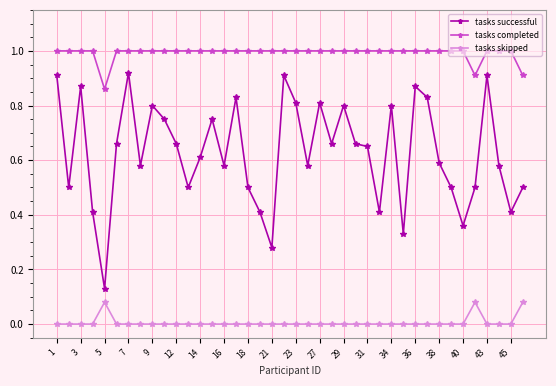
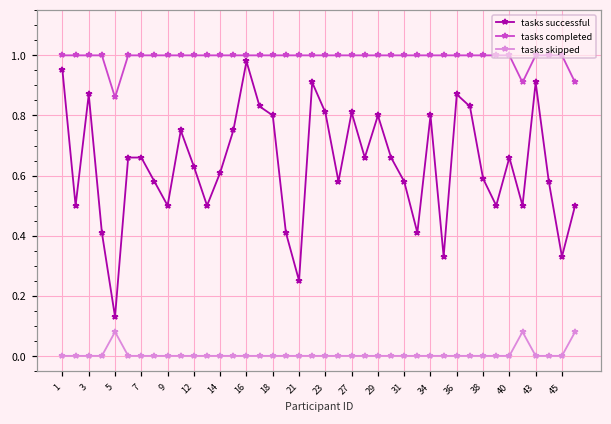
  {
    "tasks successful": {
-     "1": 0.91,
+     "1": 0.95,
      "3": 0.87,
      "5": 0.13,
-     "7": 0.92,
-     "9": 0.8,
-     "12": 0.66,
+     "7": 0.66,
+     "9": 0.5,
+     "12": 0.63,
      "14": 0.61,
-     "16": 0.58,
-     "18": 0.5,
-     "21": 0.28,
+     "16": 0.98,
+     "18": 0.8,
+     "21": 0.25,
      "23": 0.81,
      "27": 0.81,
      "29": 0.80,
-     "31": 0.65,
+     "31": 0.58,
      "34": 0.80,
      "36": 0.87,
      "38": 0.59,
-     "40": 0.36,
+     "40": 0.66,
      "43": 0.91,
-     "45": 0.41
+     "45": 0.33
    },
    "tasks completed": {
      "1": 1.00,
      "3": 1.00,
      "5": 0.86,
      "7": 1.00,
      "9": 1.00,
      "12": 1.00,
      "14": 1.00,
      "16": 1.00,
      "18": 1.00,
      "21": 1.00,
      "23": 1.00,
      "27": 1.00,
      "29": 1.00,
      "31": 1.00,
      "34": 1.00,
      "36": 1.00,
      "38": 1.00
    },
    "tasks skipped": {
      "1": 0.00,
      "3": 0.00,
      "5": 0.08,
      "7": 0.00,
      "9": 0.00,
      "12": 0.00,
      "14": 0.00,
      "16": 0.00,
      "18": 0.00,
      "21": 0.00,
      "23": 0.00,
      "27": 0.00,
      "29": 0.00,
      "31": 0.00,
      "34": 0.00,
      "36": 0.00,
      "38": 0.00,
      "40": 0.00,
      "43": 0.00,
      "45": 0.00
    }
  }
